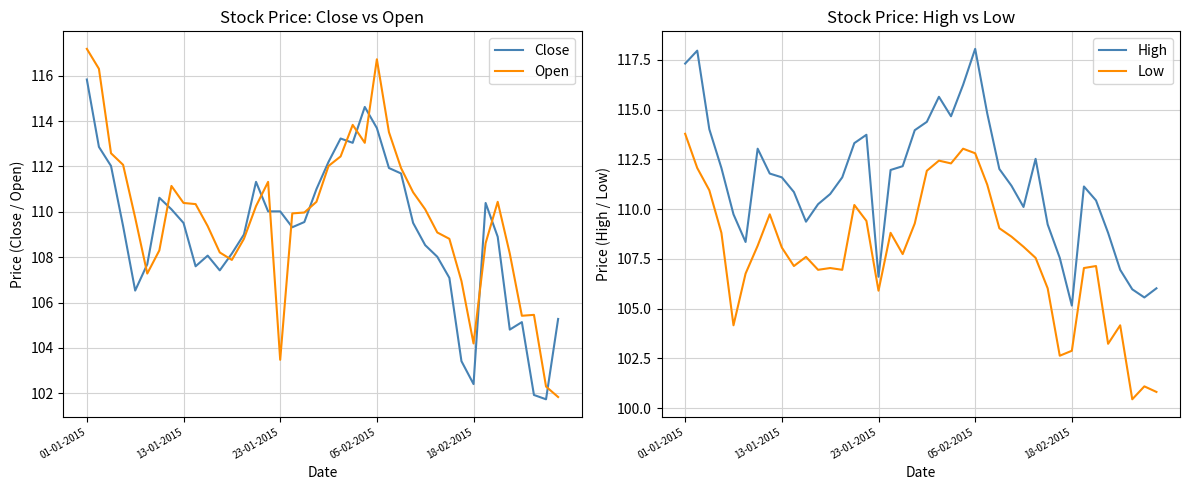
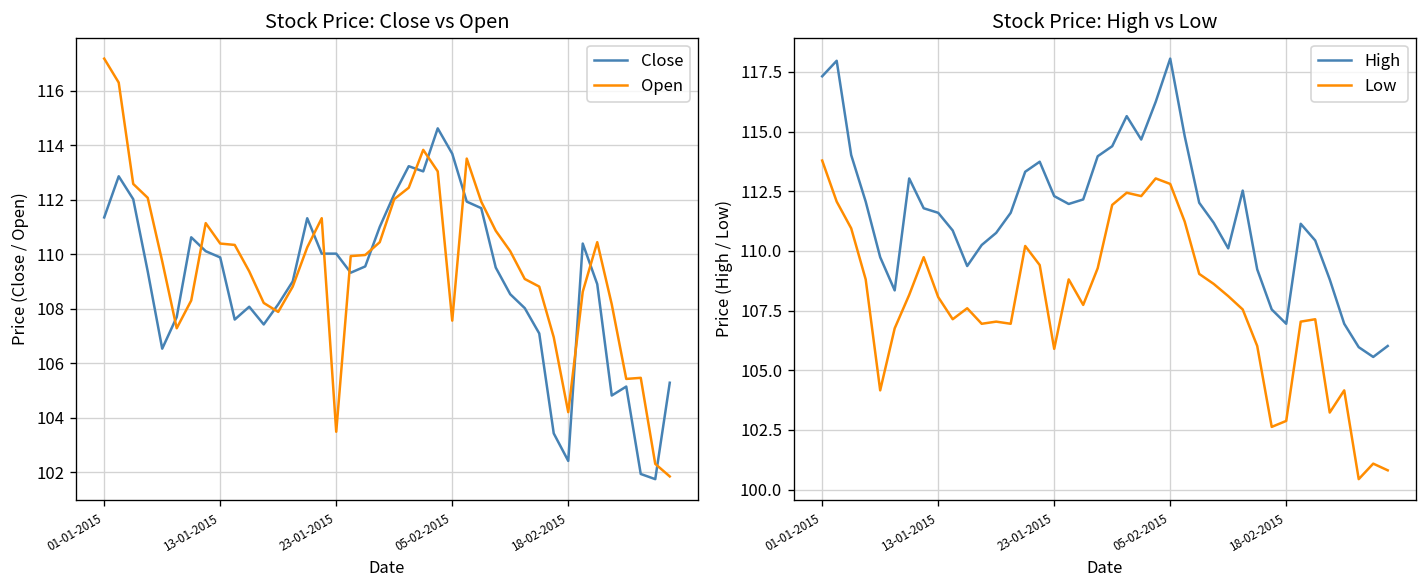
  {
    "Stock Price: Close vs Open": {
      "Close": {
-       "01-01-2015": 115.8,
-       "13-01-2015": 109.5,
+       "01-01-2015": 111.4,
+       "13-01-2015": 109.9,
        "23-01-2015": 110.0,
        "05-02-2015": 113.7,
        "18-02-2015": 102.4
      },
      "Open": {
        "01-01-2015": 117.2,
        "13-01-2015": 110.4,
        "23-01-2015": 103.5,
-       "05-02-2015": 116.7,
+       "05-02-2015": 107.6,
        "18-02-2015": 104.2
      }
    },
    "Stock Price: High vs Low": {
      "High": {
        "01-01-2015": 117.3,
        "13-01-2015": 111.6,
-       "23-01-2015": 106.6,
+       "23-01-2015": 112.3,
        "05-02-2015": 118.1,
-       "18-02-2015": 105.2
+       "18-02-2015": 107.0
      },
      "Low": {
        "01-01-2015": 113.8,
        "13-01-2015": 108.1,
        "23-01-2015": 105.9,
        "05-02-2015": 112.8,
        "18-02-2015": 102.9
      }
    }
  }
